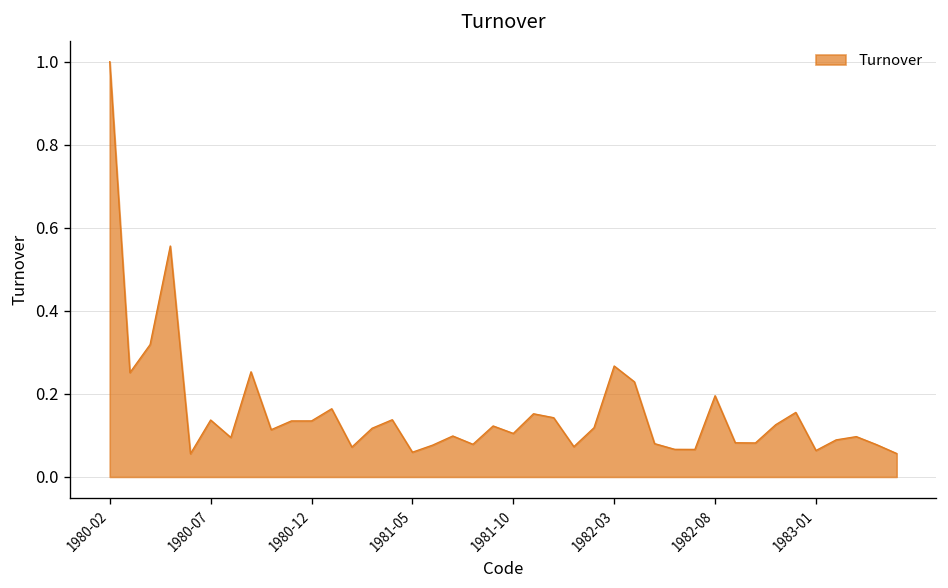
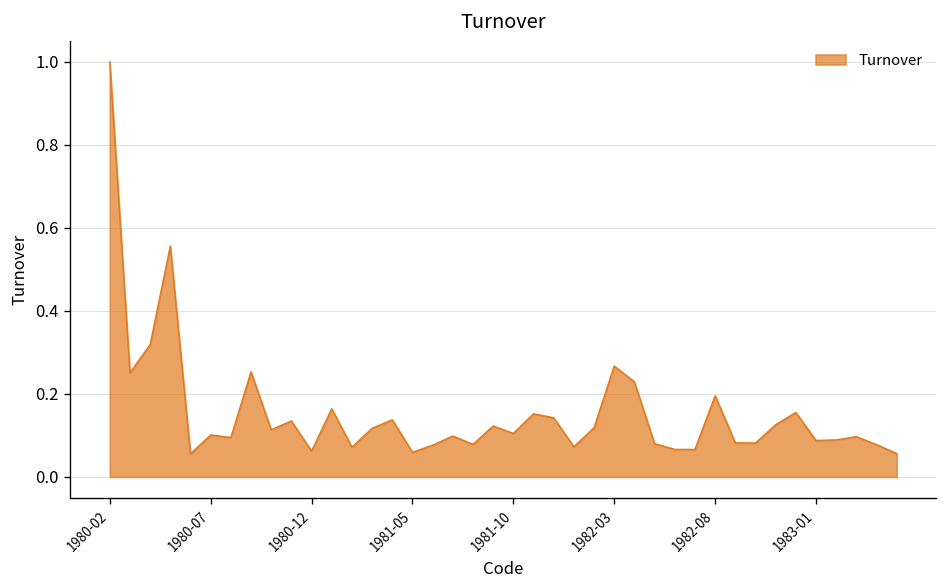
  {
    "1980-02": 1.00,
-   "1980-07": 0.14,
-   "1980-12": 0.13,
+   "1980-07": 0.10,
+   "1980-12": 0.06,
    "1981-05": 0.06,
    "1981-10": 0.10,
    "1982-03": 0.27,
    "1982-08": 0.20,
-   "1983-01": 0.06
+   "1983-01": 0.09
  }
